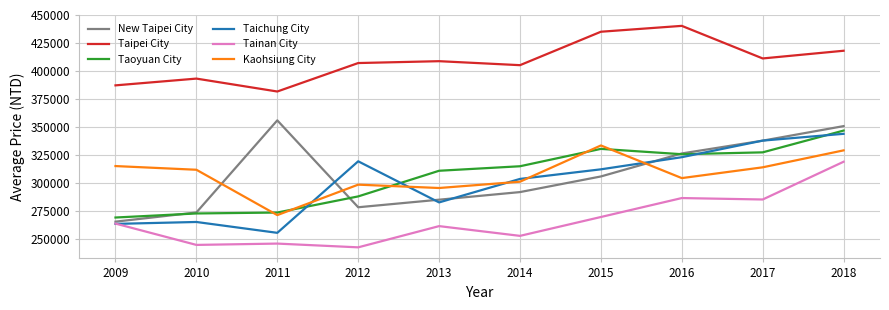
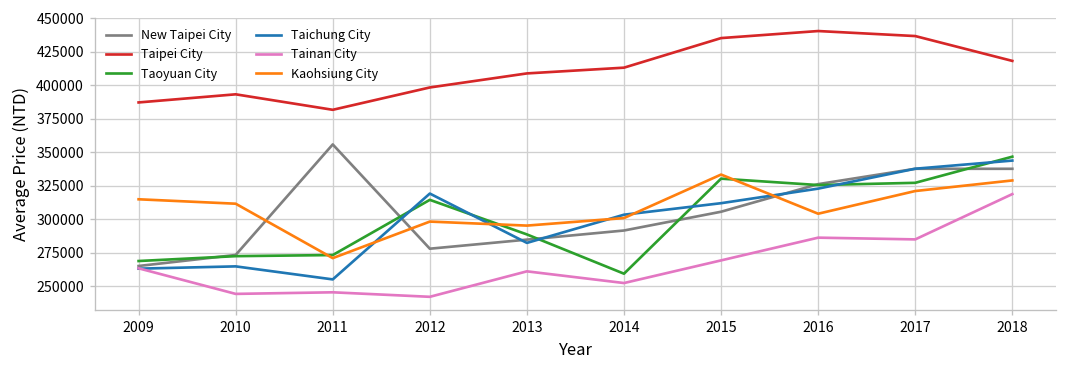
  {
    "New Taipei City": {
      "2011": 356000,
      "2012": 278000,
      "2013": 285000,
      "2014": 292000,
      "2015": 306000,
-     "2018": 351000
+     "2018": 338000
    },
    "Taipei City": {
      "2009": 387000,
      "2010": 393000,
      "2011": 382000,
-     "2012": 407000,
+     "2012": 398000,
      "2013": 409000,
-     "2014": 405000,
+     "2014": 413000,
      "2015": 435000,
      "2016": 440000,
-     "2017": 411000,
+     "2017": 437000,
      "2018": 418000
    },
    "Taoyuan City": {
      "2009": 269000,
      "2011": 273000,
-     "2012": 288000,
-     "2013": 311000,
-     "2014": 315000,
+     "2012": 314000,
+     "2013": 289000,
+     "2014": 259000,
      "2015": 330000,
      "2017": 327000,
      "2018": 347000
    },
    "Taichung City": {
      "2010": 265000,
      "2011": 255000,
      "2012": 319000,
      "2013": 282000,
      "2014": 303000,
      "2015": 312000,
      "2016": 323000,
      "2018": 344000
    },
    "Tainan City": {
      "2010": 244000,
      "2011": 246000,
      "2012": 242000,
      "2013": 261000,
      "2014": 252000,
      "2015": 269000,
      "2016": 286000,
      "2017": 285000,
      "2018": 319000
    },
    "Kaohsiung City": {
      "2009": 315000,
      "2010": 312000,
      "2011": 271000,
      "2012": 298000,
      "2013": 295000,
      "2014": 301000,
      "2015": 333000,
      "2016": 304000,
-     "2017": 314000,
+     "2017": 321000,
      "2018": 329000
    }
  }
